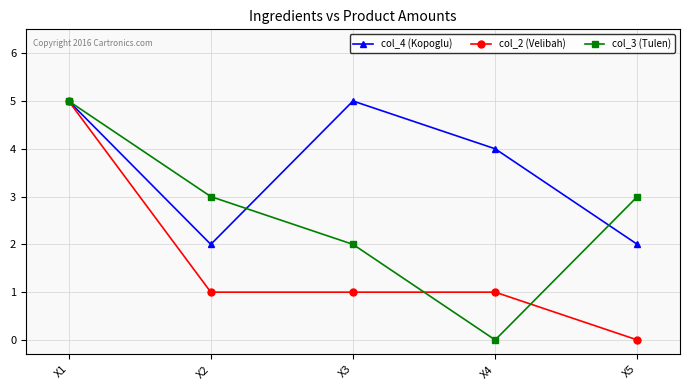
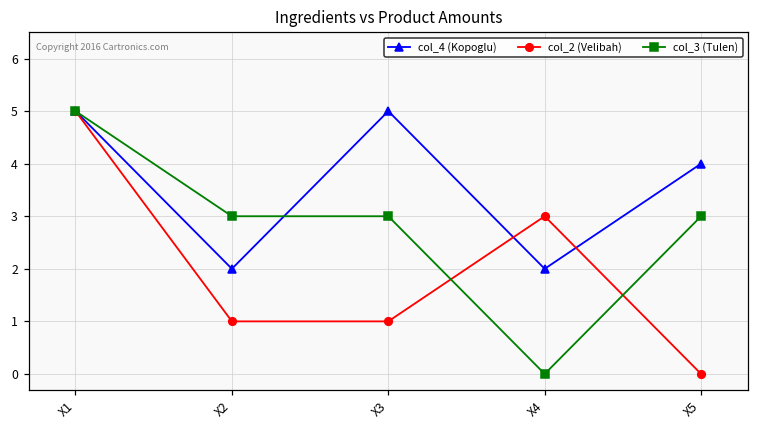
  {
    "col_4 (Kopoglu)": {
      "X2": 2,
      "X3": 5,
-     "X4": 4,
-     "X5": 2
+     "X4": 2,
+     "X5": 4
    },
    "col_2 (Velibah)": {
      "X2": 1,
      "X3": 1,
-     "X4": 1,
+     "X4": 3,
      "X5": 0
    },
    "col_3 (Tulen)": {
      "X2": 3,
-     "X3": 2,
+     "X3": 3,
      "X4": 0,
      "X5": 3
    }
  }
